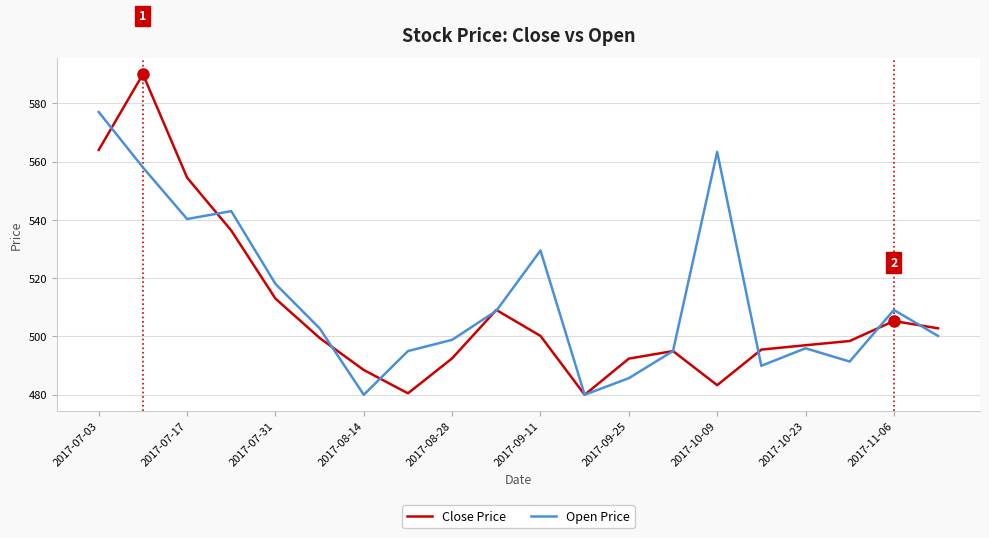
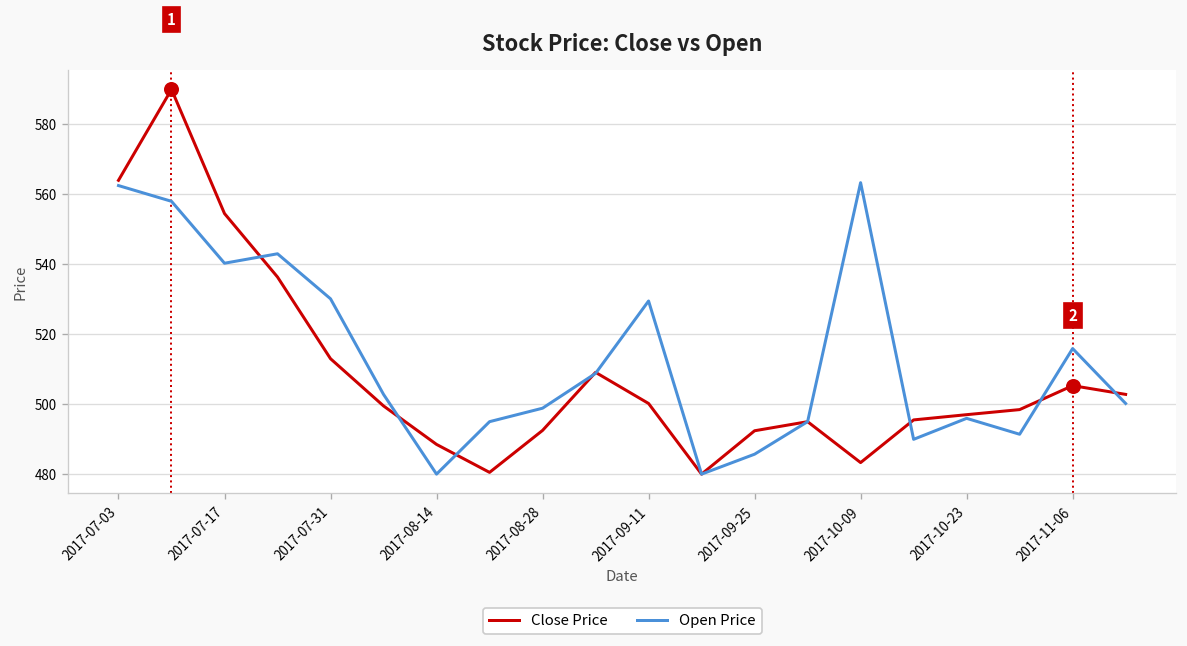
  {
    "Open Price": {
-     "2017-07-03": 577,
+     "2017-07-03": 563,
      "2017-07-17": 540,
-     "2017-07-31": 518,
+     "2017-07-31": 530,
      "2017-08-14": 480,
      "2017-08-28": 499,
      "2017-09-11": 530,
      "2017-09-25": 486,
      "2017-10-09": 563,
      "2017-10-23": 496,
-     "2017-11-06": 509
+     "2017-11-06": 516
    }
  }
